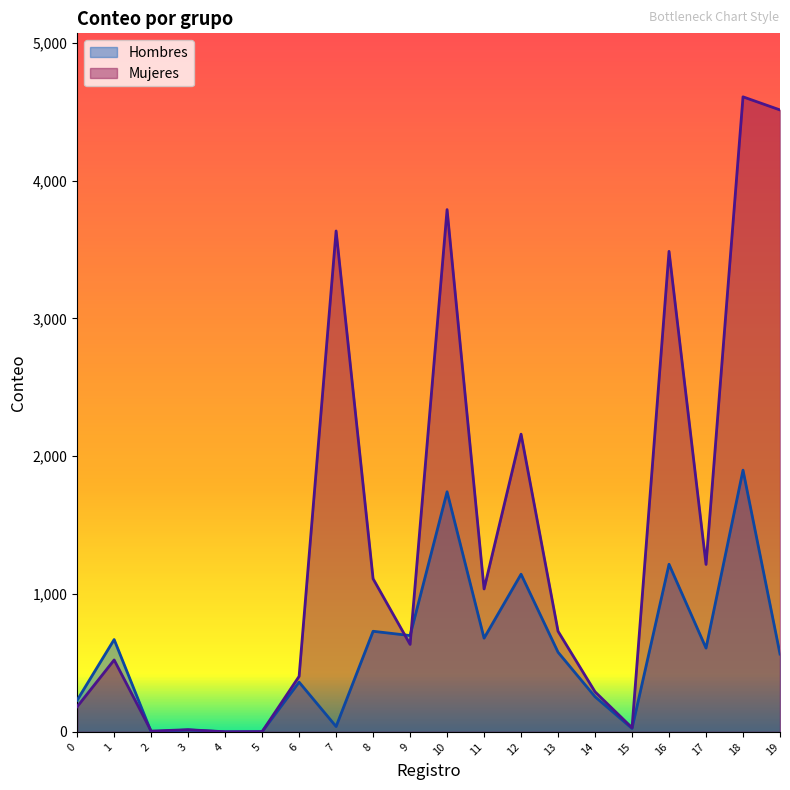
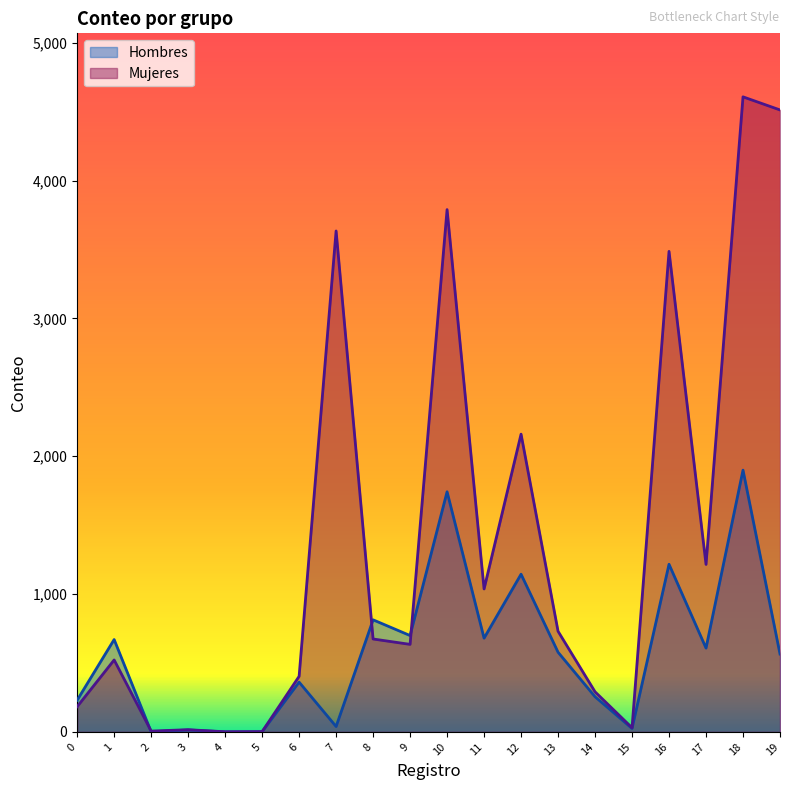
  {
    "Hombres": {
      "0": "230",
      "1": "670",
      "6": "360",
      "7": "40",
-     "8": "730",
+     "8": "810",
      "9": "700",
      "10": "1,740",
      "11": "680",
      "12": "1,140",
      "13": "580",
      "14": "260",
      "16": "1,220",
      "17": "610",
      "18": "1,900",
      "19": "570"
    },
    "Mujeres": {
      "0": "180",
      "1": "520",
      "6": "400",
      "7": "3,630",
-     "8": "1,110",
+     "8": "670",
      "9": "640",
      "10": "3,790",
      "11": "1,040",
      "12": "2,160",
      "13": "730",
      "14": "290",
      "16": "3,490",
      "17": "1,220",
      "18": "4,610",
      "19": "4,510"
    }
  }
